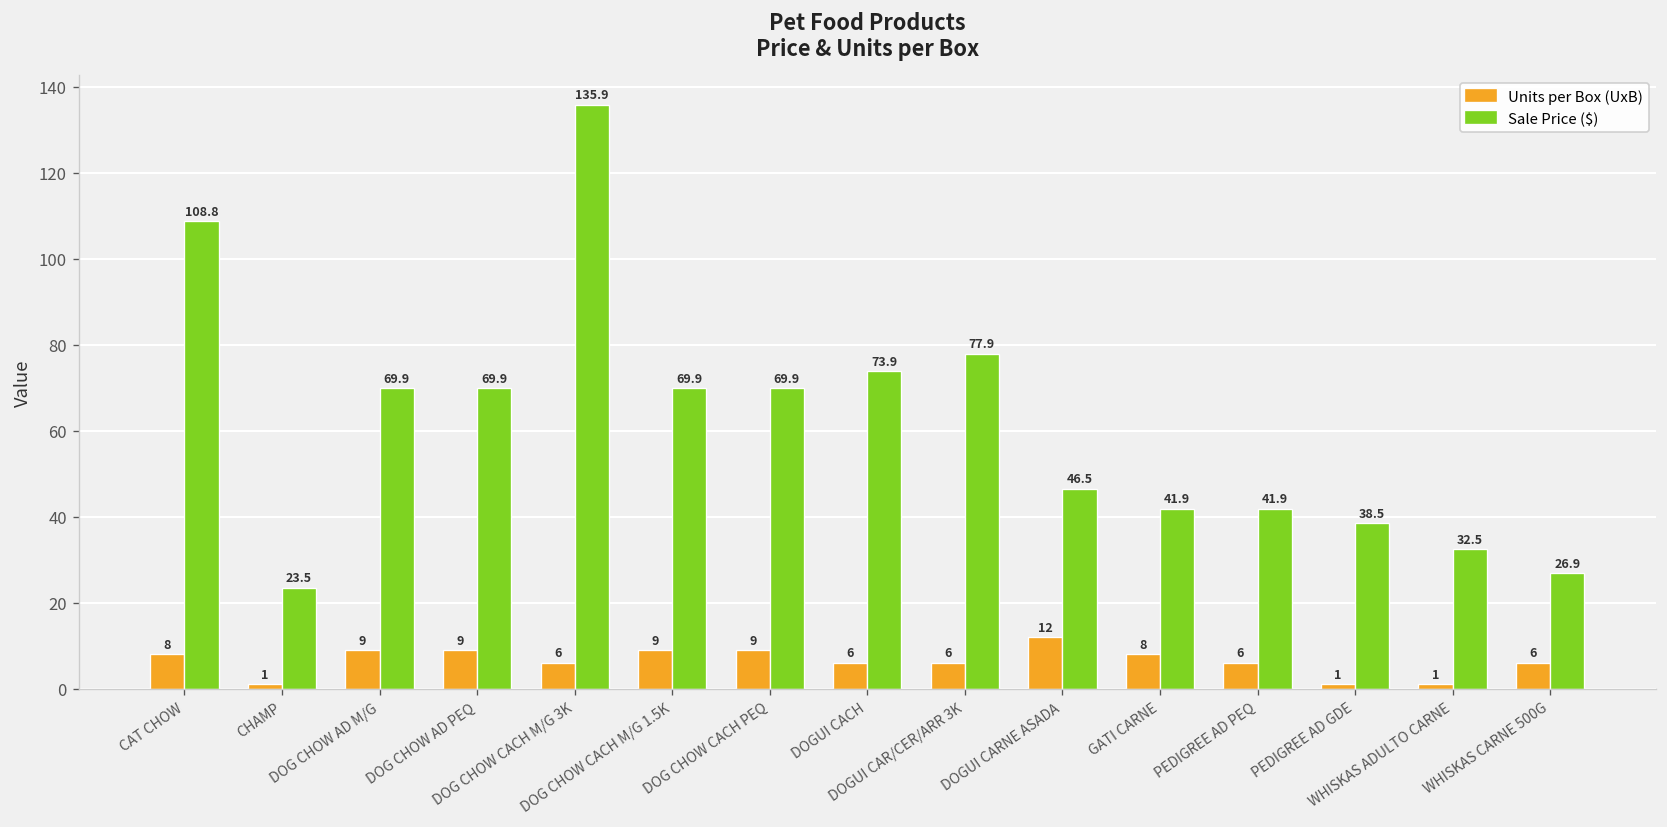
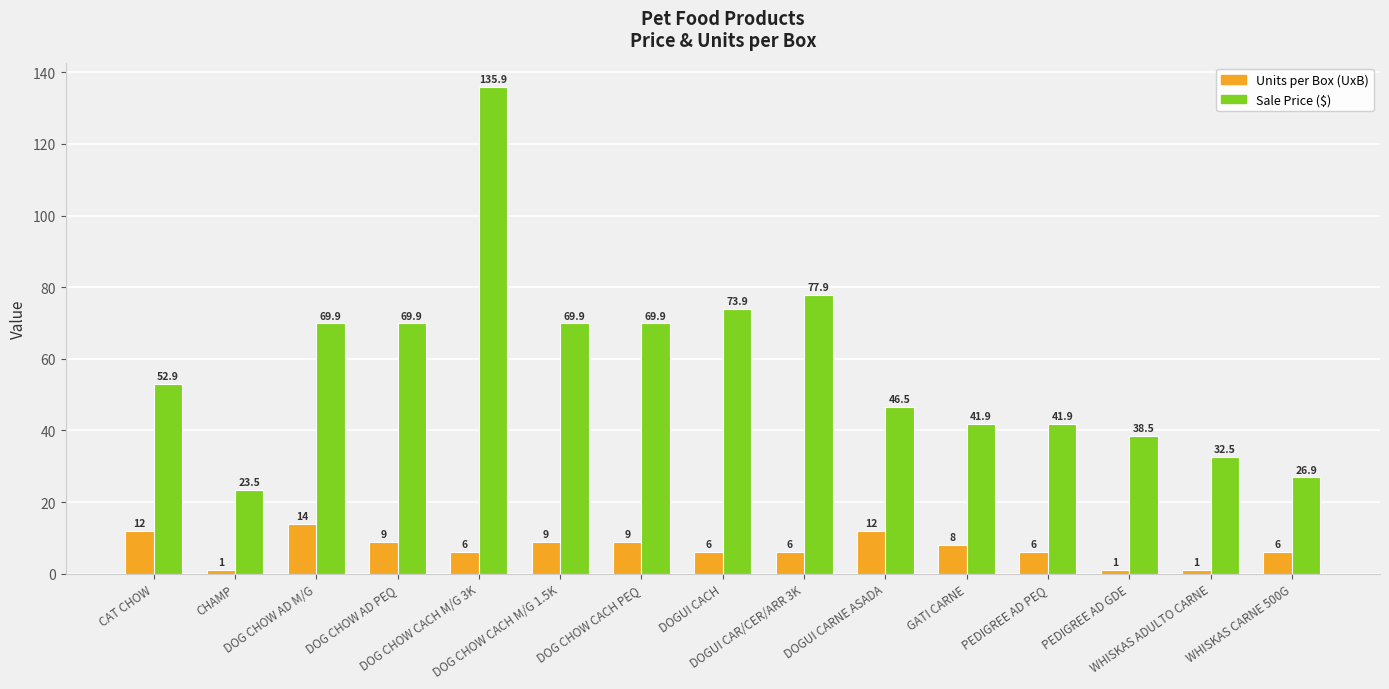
  {
    "Units per Box (UxB)": {
-     "CAT CHOW": 8,
+     "CAT CHOW": 12,
      "CHAMP": 1,
-     "DOG CHOW AD M/G": 9,
+     "DOG CHOW AD M/G": 14,
      "DOG CHOW AD PEQ": 9,
      "DOG CHOW CACH M/G 3K": 6,
      "DOG CHOW CACH M/G 1.5K": 9,
      "DOG CHOW CACH PEQ": 9,
      "DOGUI CACH": 6,
      "DOGUI CAR/CER/ARR 3K": 6,
      "DOGUI CARNE ASADA": 12,
      "GATI CARNE": 8,
      "PEDIGREE AD PEQ": 6,
      "PEDIGREE AD GDE": 1,
      "WHISKAS ADULTO CARNE": 1,
      "WHISKAS CARNE 500G": 6
    },
    "Sale Price ($)": {
-     "CAT CHOW": 108.8,
+     "CAT CHOW": 52.9,
      "CHAMP": 23.5,
      "DOG CHOW AD M/G": 69.9,
      "DOG CHOW AD PEQ": 69.9,
      "DOG CHOW CACH M/G 3K": 135.9,
      "DOG CHOW CACH M/G 1.5K": 69.9,
      "DOG CHOW CACH PEQ": 69.9,
      "DOGUI CACH": 73.9,
      "DOGUI CAR/CER/ARR 3K": 77.9,
      "DOGUI CARNE ASADA": 46.5,
      "GATI CARNE": 41.9,
      "PEDIGREE AD PEQ": 41.9,
      "PEDIGREE AD GDE": 38.5,
      "WHISKAS ADULTO CARNE": 32.5,
      "WHISKAS CARNE 500G": 26.9
    }
  }
